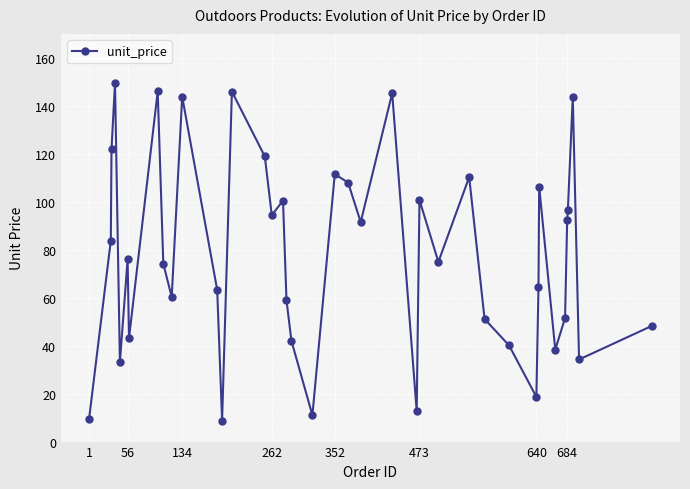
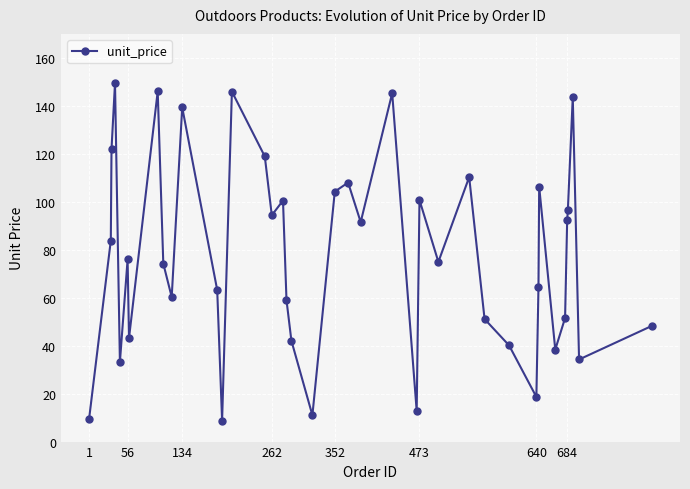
  {
    "1": 10,
    "56": 76,
-   "134": 144,
+   "134": 139,
    "262": 94,
-   "352": 112,
+   "352": 104,
    "473": 101,
    "640": 19,
    "684": 92
  }
